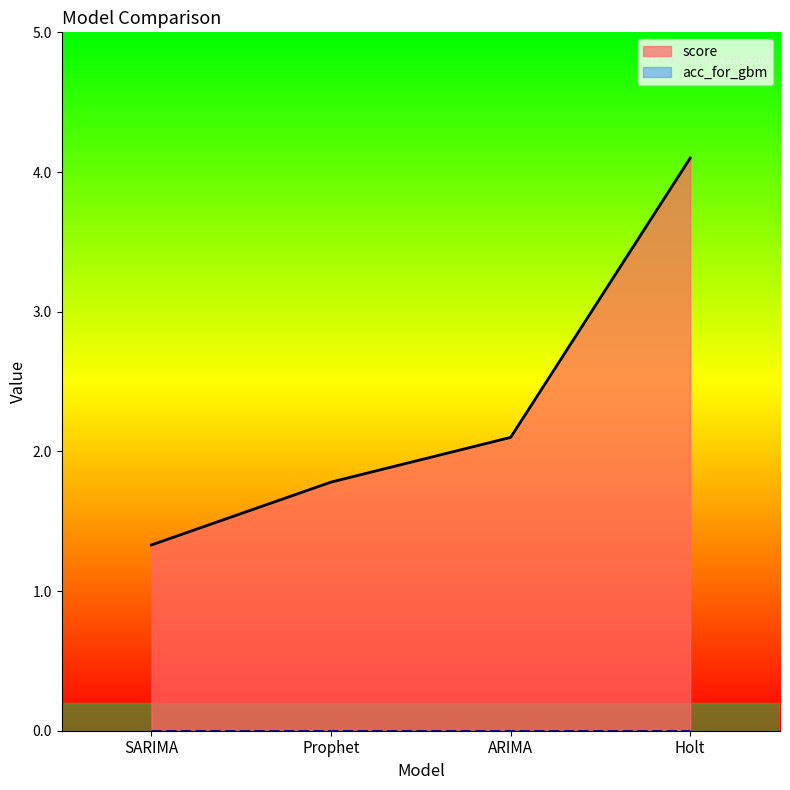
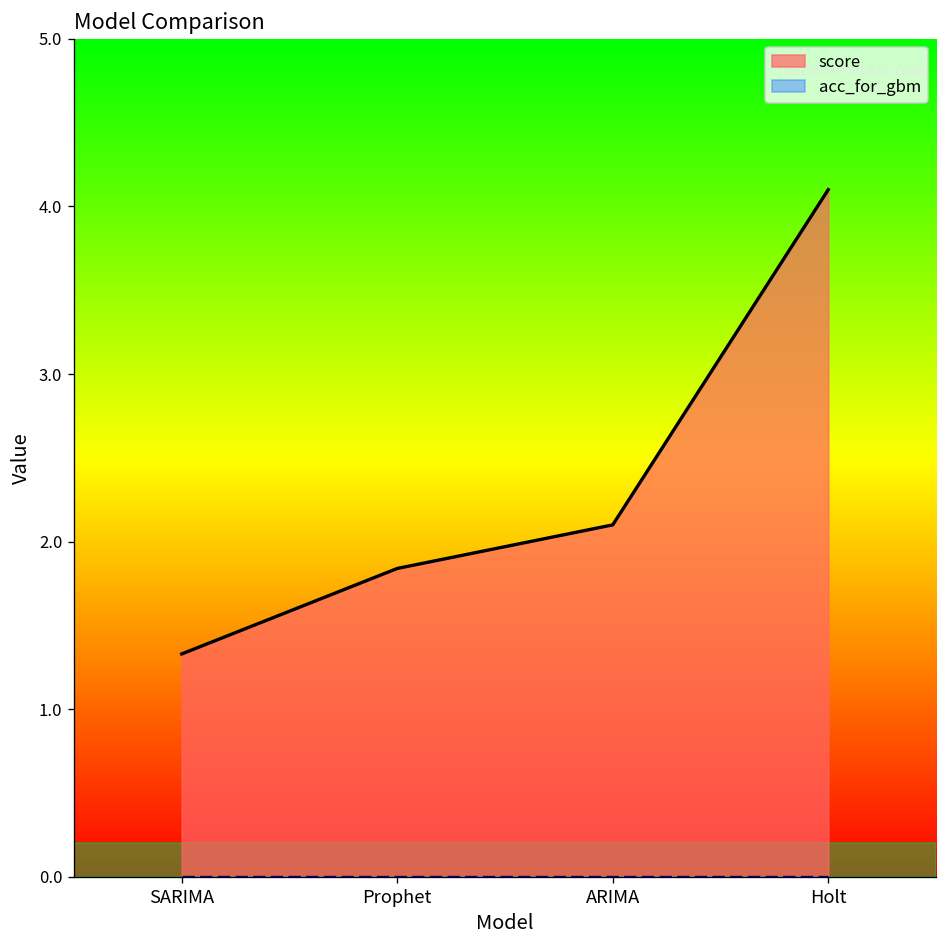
  {
    "score": {
      "SARIMA": 1.33,
-     "Prophet": 1.78,
+     "Prophet": 1.84,
      "ARIMA": 2.10,
      "Holt": 4.10
    }
  }
